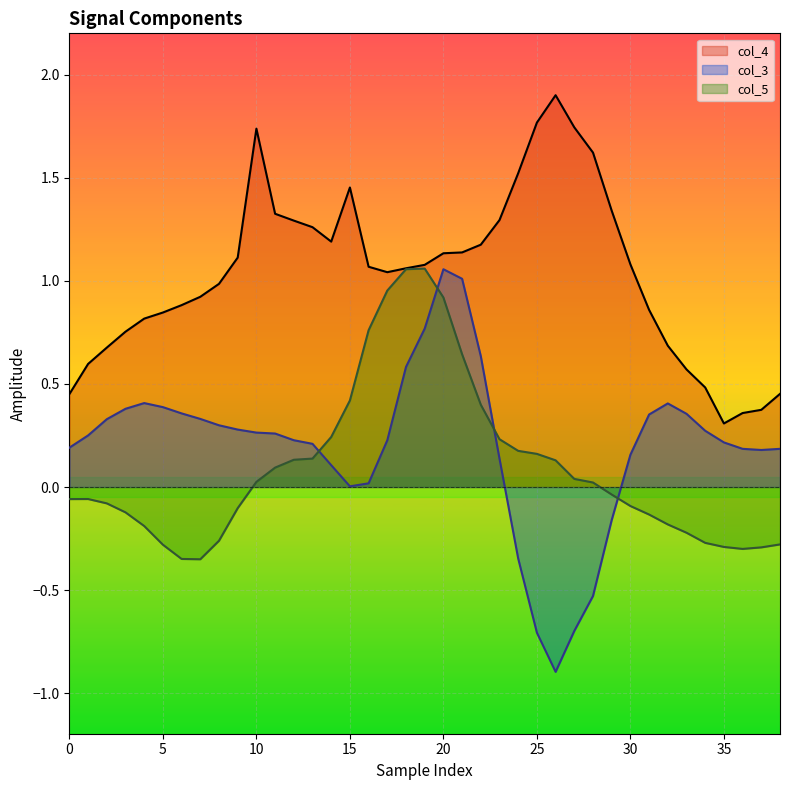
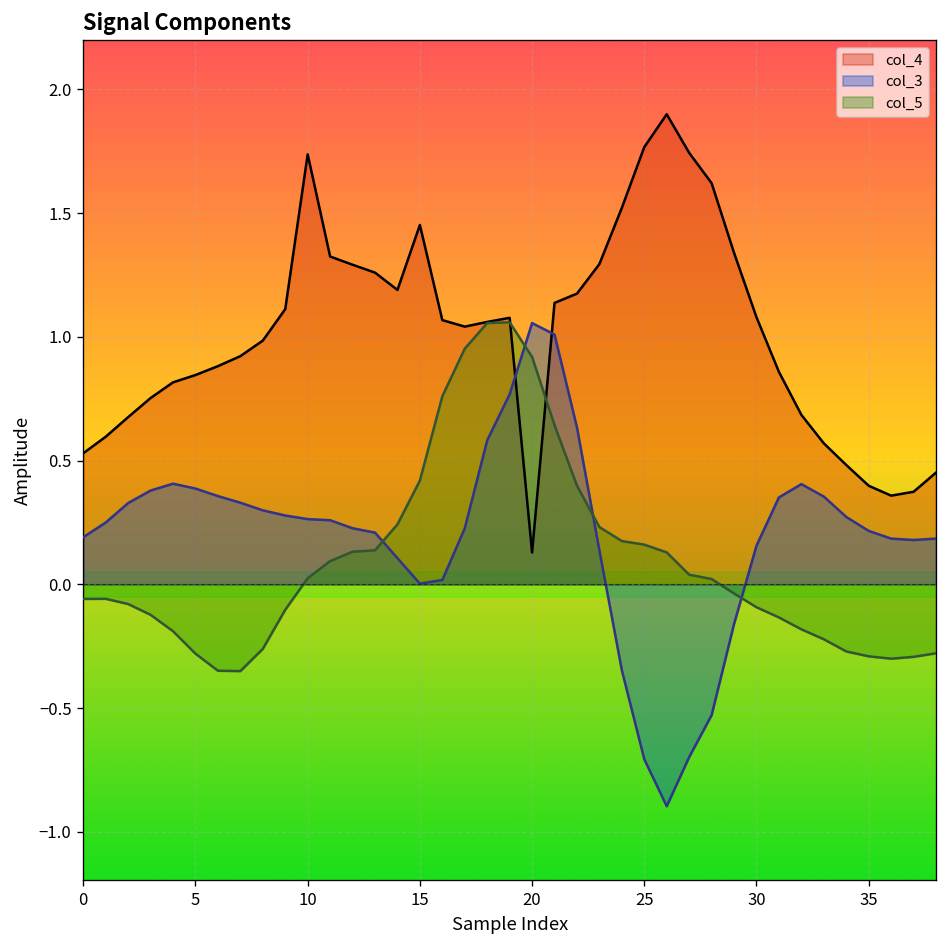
  {
    "col_4": {
-     "0": 0.45,
+     "0": 0.53,
      "5": 0.85,
      "10": 1.74,
      "15": 1.45,
-     "20": 1.13,
+     "20": 0.13,
      "25": 1.77,
      "30": 1.08,
-     "35": 0.31
+     "35": 0.40
    }
  }
